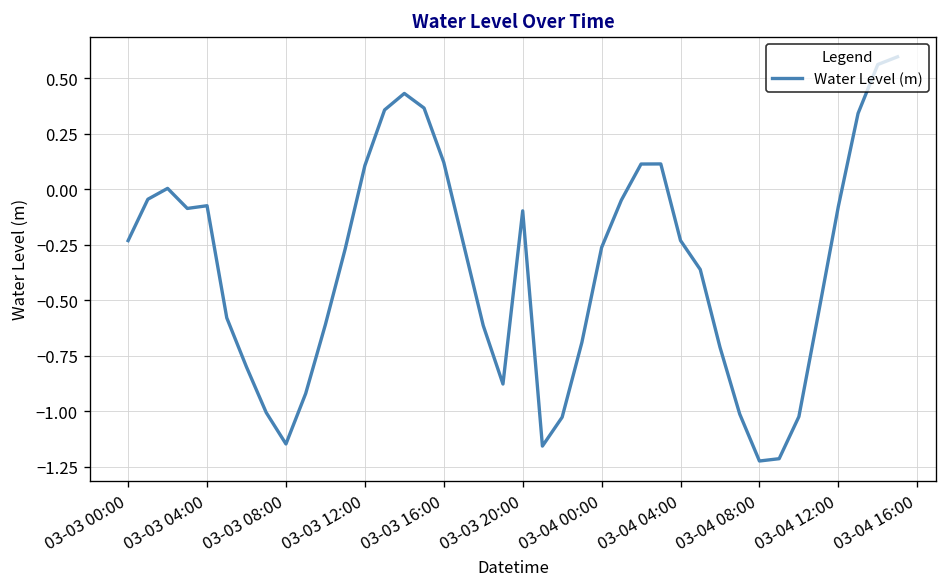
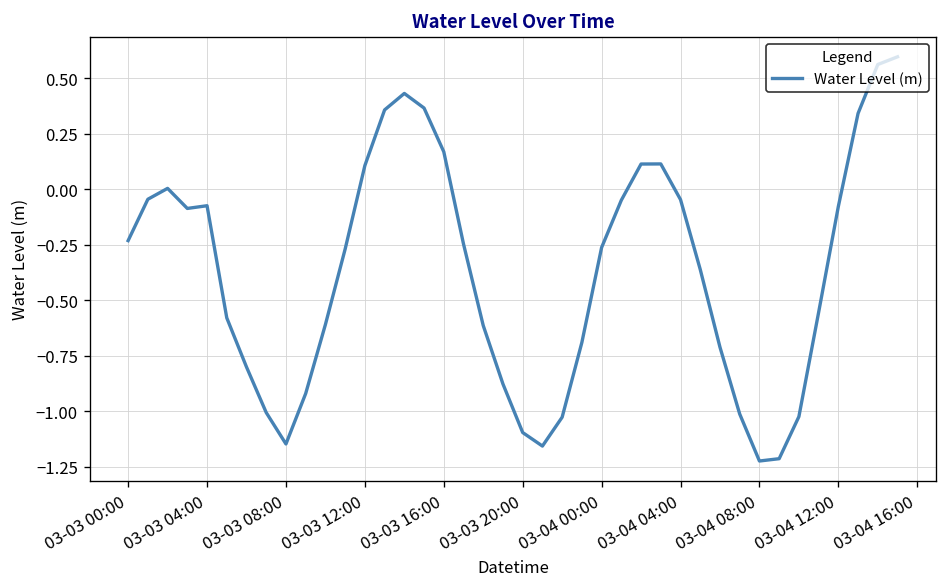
  {
    "03-03 00:00": -0.23,
    "03-03 04:00": -0.07,
    "03-03 08:00": -1.15,
    "03-03 12:00": 0.11,
-   "03-03 16:00": 0.12,
-   "03-03 20:00": -0.10,
+   "03-03 16:00": 0.17,
+   "03-03 20:00": -1.10,
    "03-04 00:00": -0.26,
-   "03-04 04:00": -0.23,
+   "03-04 04:00": -0.05,
    "03-04 08:00": -1.22,
    "03-04 12:00": -0.08
  }
